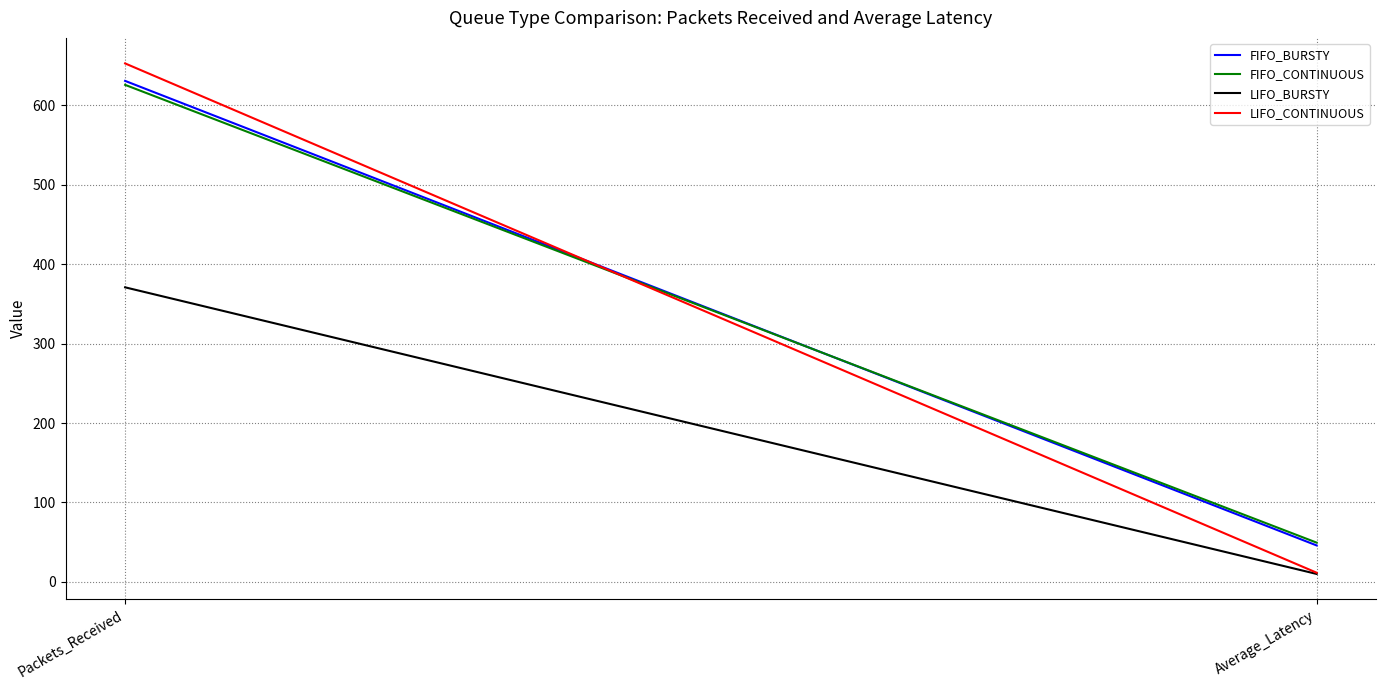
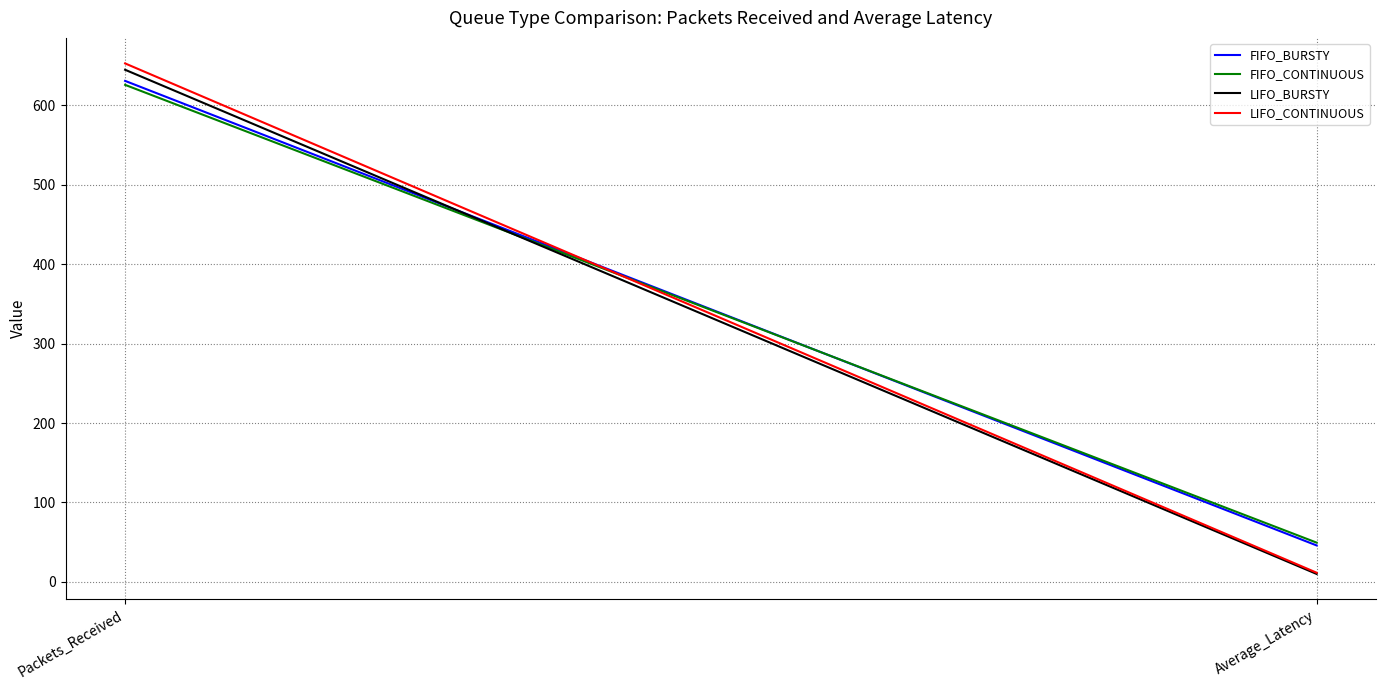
  {
    "FIFO_BURSTY": {
      "Packets_Received": 630,
      "Average_Latency": 50
    },
    "FIFO_CONTINUOUS": {
      "Packets_Received": 630,
      "Average_Latency": 50
    },
    "LIFO_BURSTY": {
-     "Packets_Received": 370
+     "Packets_Received": 650
    },
    "LIFO_CONTINUOUS": {
      "Packets_Received": 650
    }
  }
